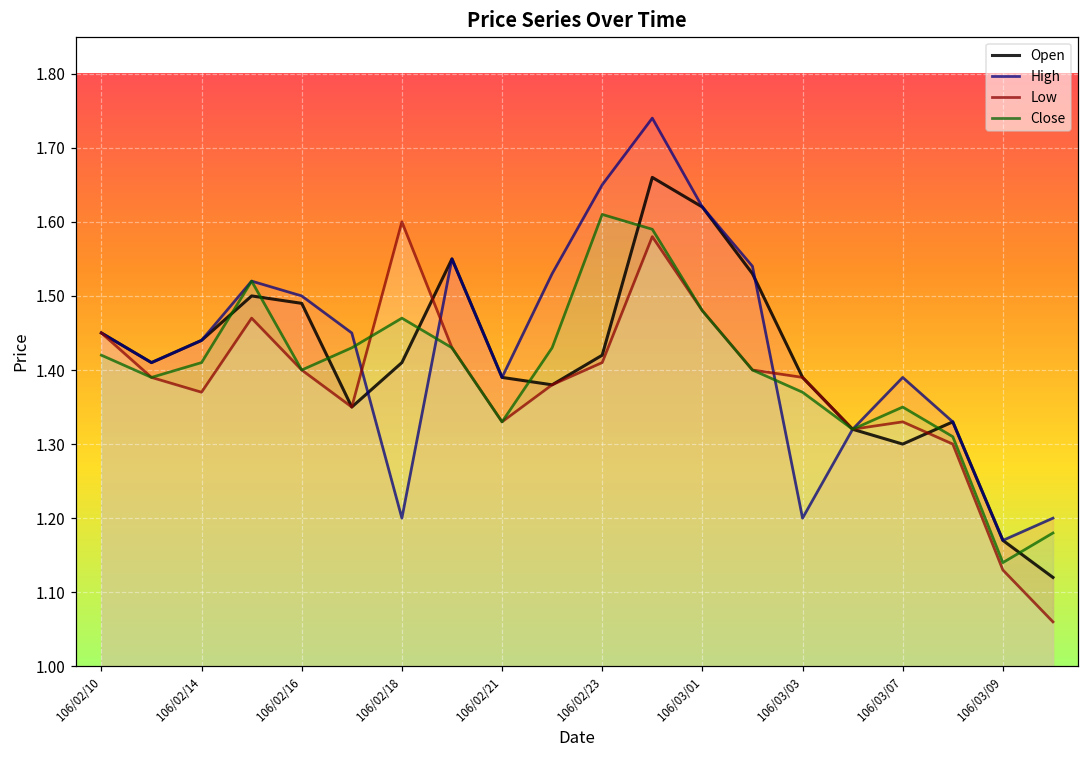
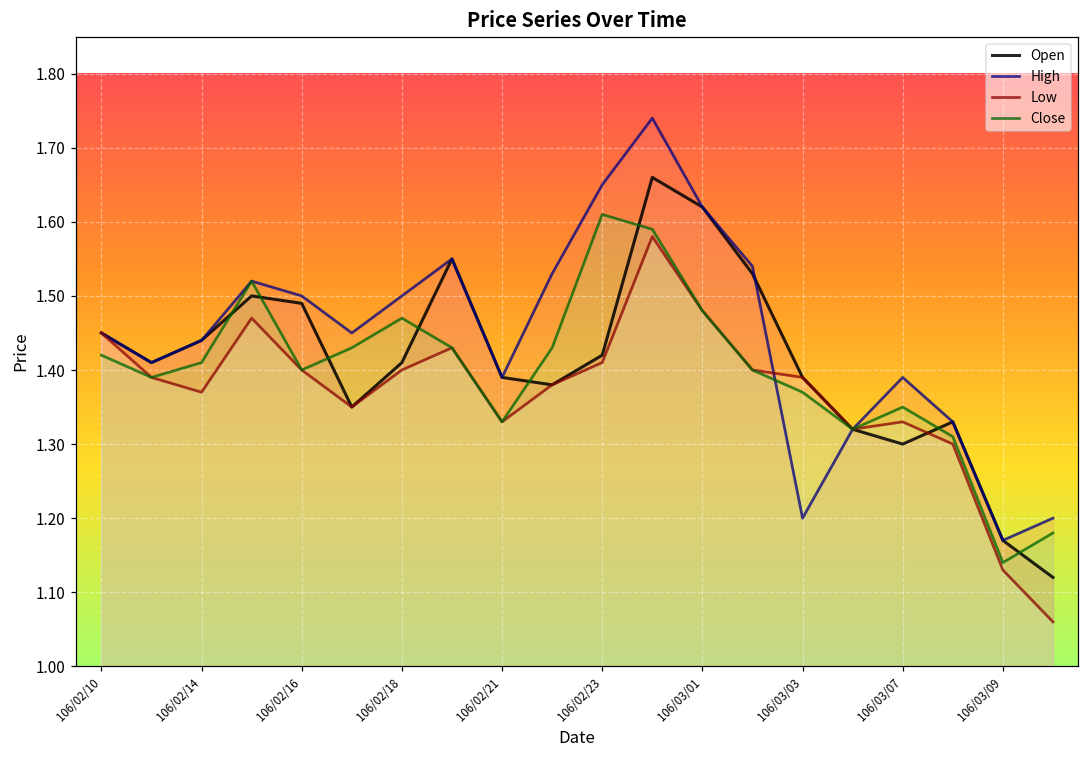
  {
    "Open": {
      "106/02/16": 1.49,
      "106/02/18": 1.41,
      "106/02/23": 1.42,
      "106/03/07": 1.3
    },
    "High": {
      "106/02/16": 1.5,
-     "106/02/18": 1.2,
+     "106/02/18": 1.5,
      "106/02/23": 1.65,
      "106/03/03": 1.2,
      "106/03/07": 1.39
    },
    "Low": {
      "106/02/14": 1.37,
-     "106/02/18": 1.6,
+     "106/02/18": 1.4,
      "106/02/23": 1.41,
      "106/03/07": 1.33,
      "106/03/09": 1.13
    },
    "Close": {
      "106/02/10": 1.42,
      "106/02/14": 1.41,
      "106/02/18": 1.47,
      "106/02/23": 1.61,
      "106/03/03": 1.37,
      "106/03/07": 1.35,
      "106/03/09": 1.14
    }
  }
